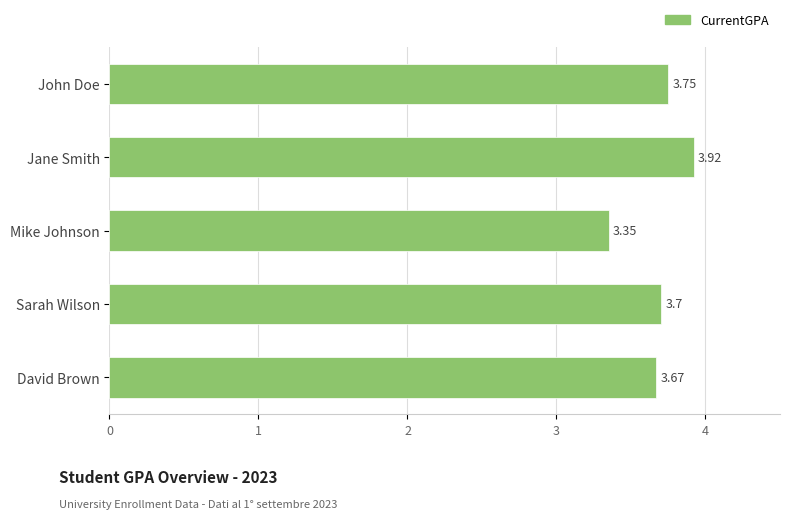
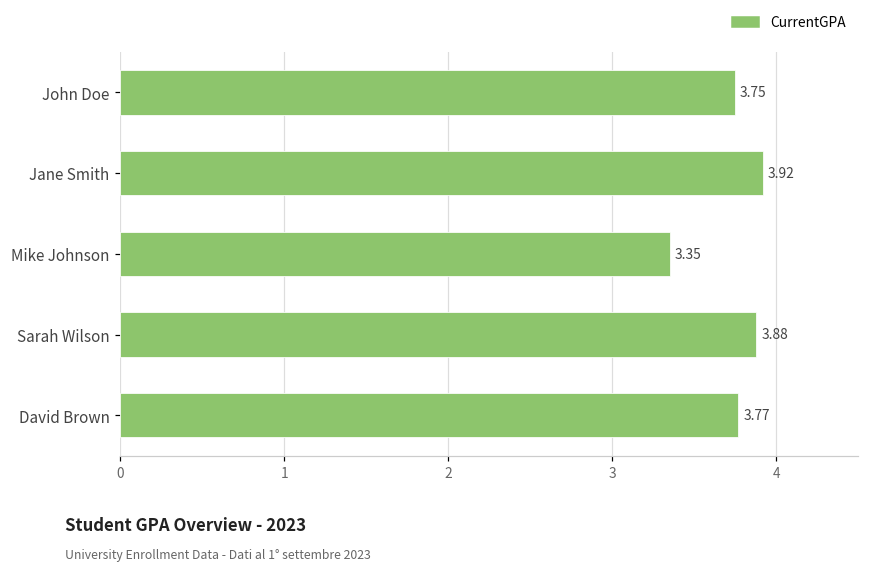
  {
    "John Doe": 3.75,
    "Jane Smith": 3.92,
    "Mike Johnson": 3.35,
-   "Sarah Wilson": 3.7,
-   "David Brown": 3.67
+   "Sarah Wilson": 3.88,
+   "David Brown": 3.77
  }
